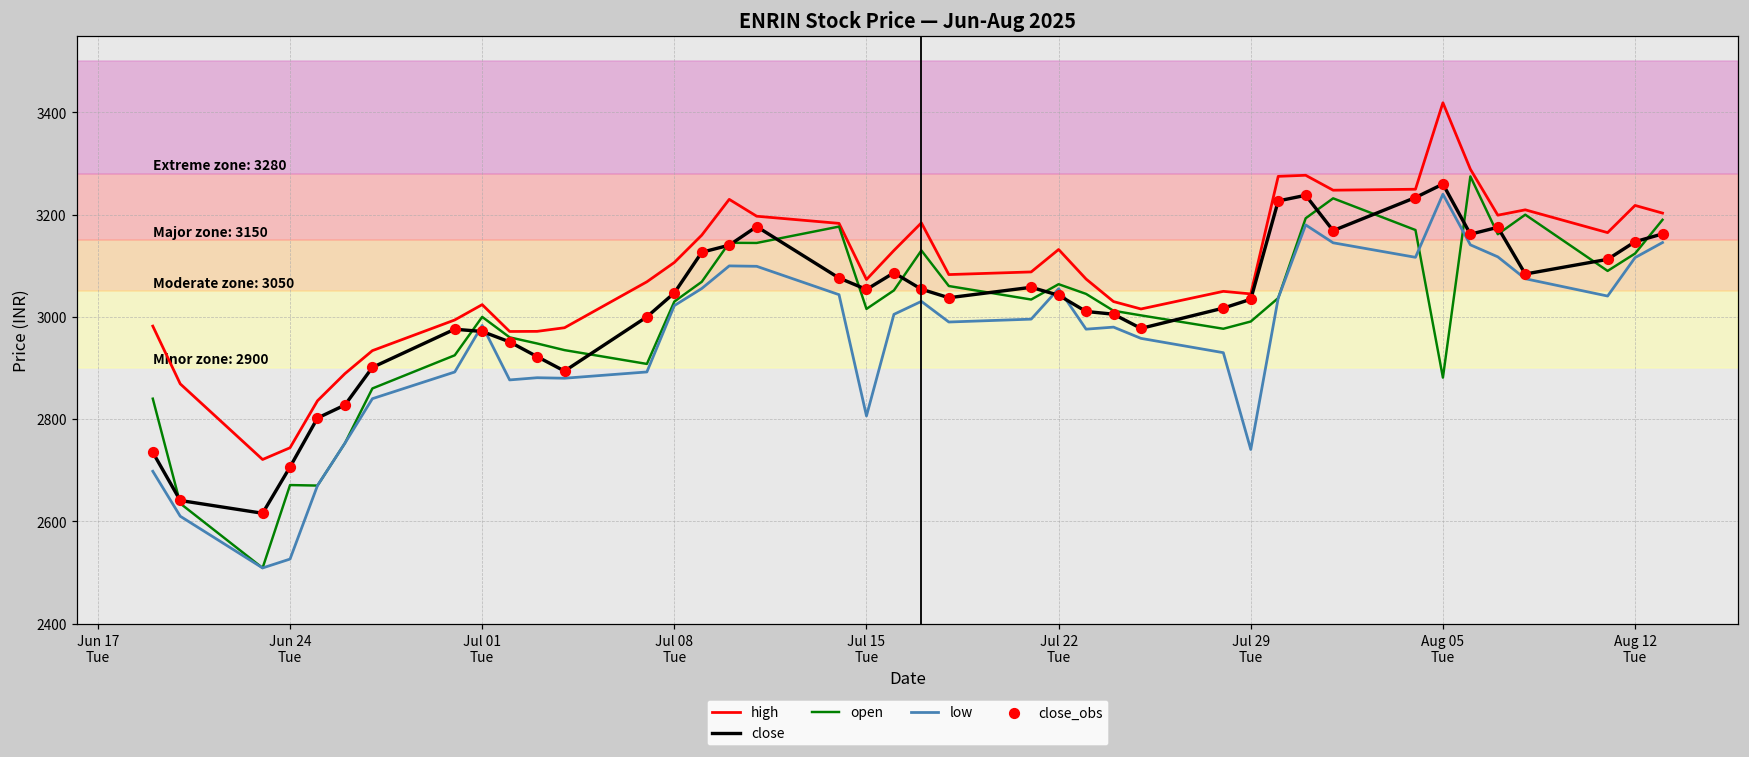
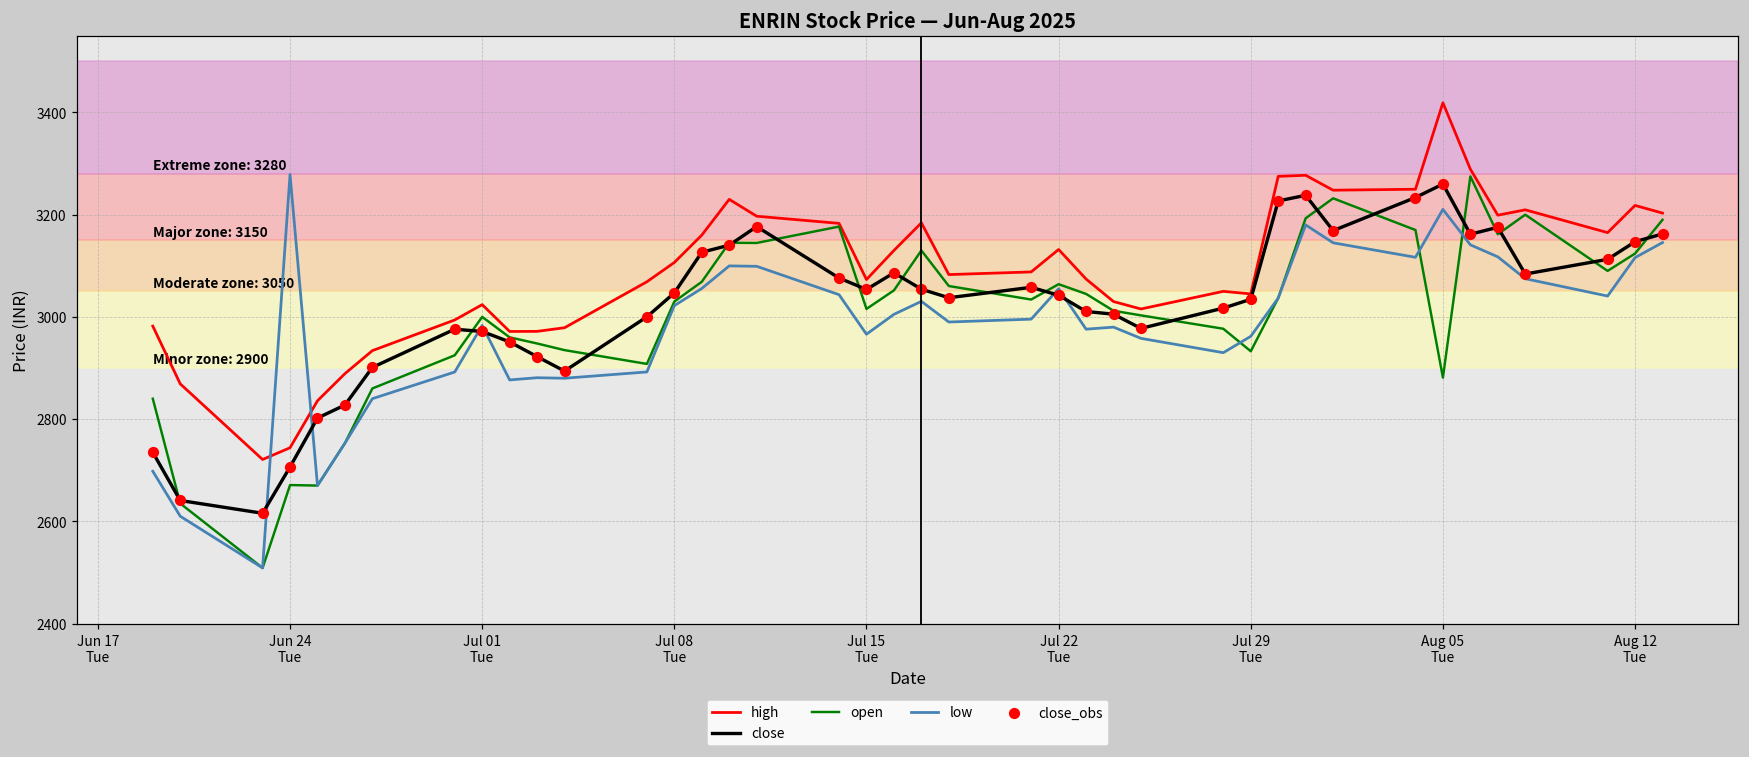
  {
    "open": {
      "Jun 24 Tue": 2670,
      "Jul 01 Tue": 3000,
      "Jul 08 Tue": 3030,
      "Jul 15 Tue": 3020,
      "Jul 22 Tue": 3060,
-     "Jul 29 Tue": 2990,
+     "Jul 29 Tue": 2930,
      "Aug 05 Tue": 2880,
      "Aug 12 Tue": 3120
    },
    "low": {
-     "Jun 24 Tue": 2530,
+     "Jun 24 Tue": 3280,
      "Jul 01 Tue": 2980,
      "Jul 08 Tue": 3020,
-     "Jul 15 Tue": 2810,
+     "Jul 15 Tue": 2970,
      "Jul 22 Tue": 3060,
-     "Jul 29 Tue": 2740,
-     "Aug 05 Tue": 3240,
+     "Jul 29 Tue": 2960,
+     "Aug 05 Tue": 3210,
      "Aug 12 Tue": 3120
    }
  }
